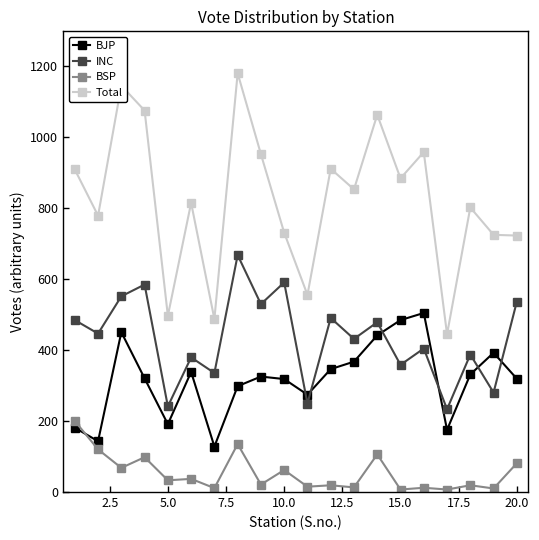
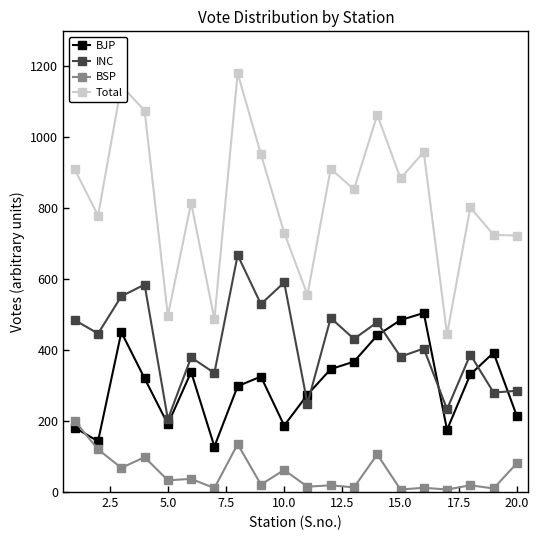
  {
    "BJP": {
      "5.0": 190,
-     "10.0": 320,
+     "10.0": 190,
      "15.0": 480,
-     "20.0": 320
+     "20.0": 210
    },
    "INC": {
-     "5.0": 240,
+     "5.0": 210,
      "10.0": 590,
-     "15.0": 360,
-     "20.0": 540
+     "15.0": 380,
+     "20.0": 290
    },
    "BSP": {
      "5.0": 30,
      "10.0": 60,
      "15.0": 10,
      "20.0": 80
    },
    "Total": {
      "5.0": 500,
      "10.0": 730,
      "15.0": 880,
      "20.0": 720
    }
  }
